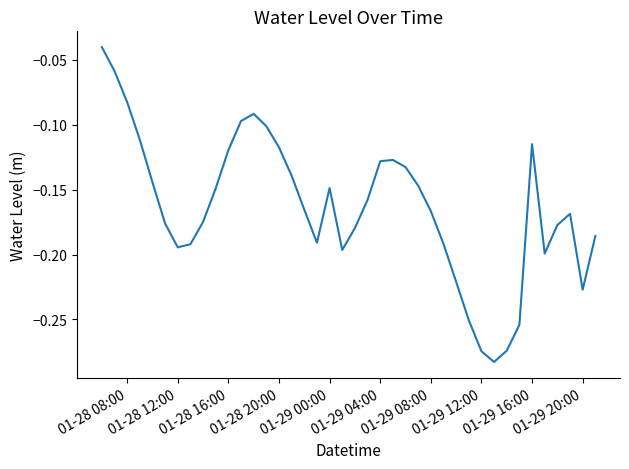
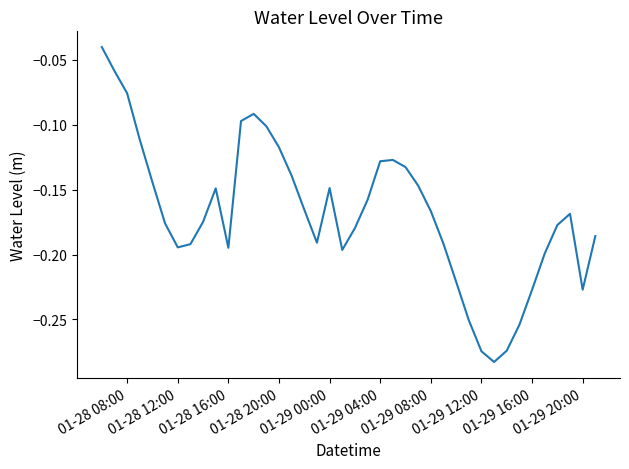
  {
-   "01-28 08:00": -0.082,
+   "01-28 08:00": -0.076,
    "01-28 12:00": -0.194,
-   "01-28 16:00": -0.120,
+   "01-28 16:00": -0.195,
    "01-28 20:00": -0.117,
    "01-29 00:00": -0.149,
    "01-29 04:00": -0.128,
    "01-29 08:00": -0.167,
    "01-29 12:00": -0.275,
-   "01-29 16:00": -0.115,
+   "01-29 16:00": -0.227,
    "01-29 20:00": -0.227
  }
